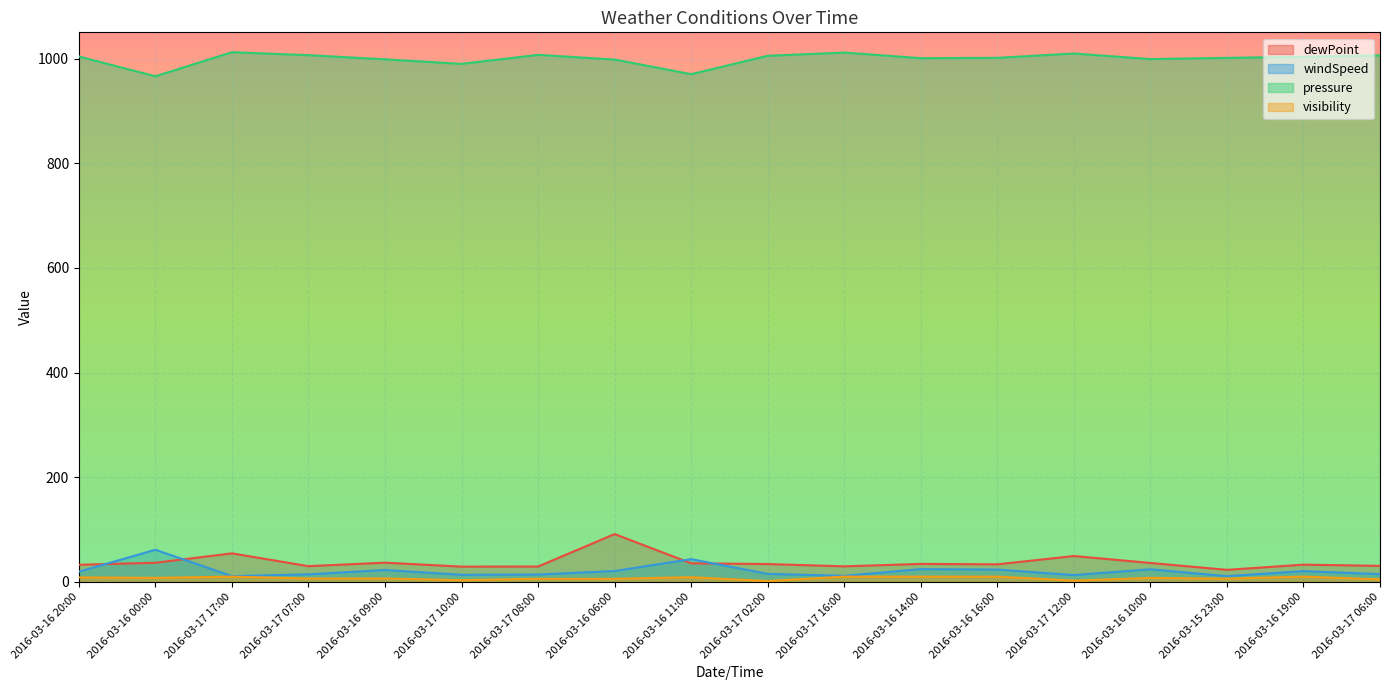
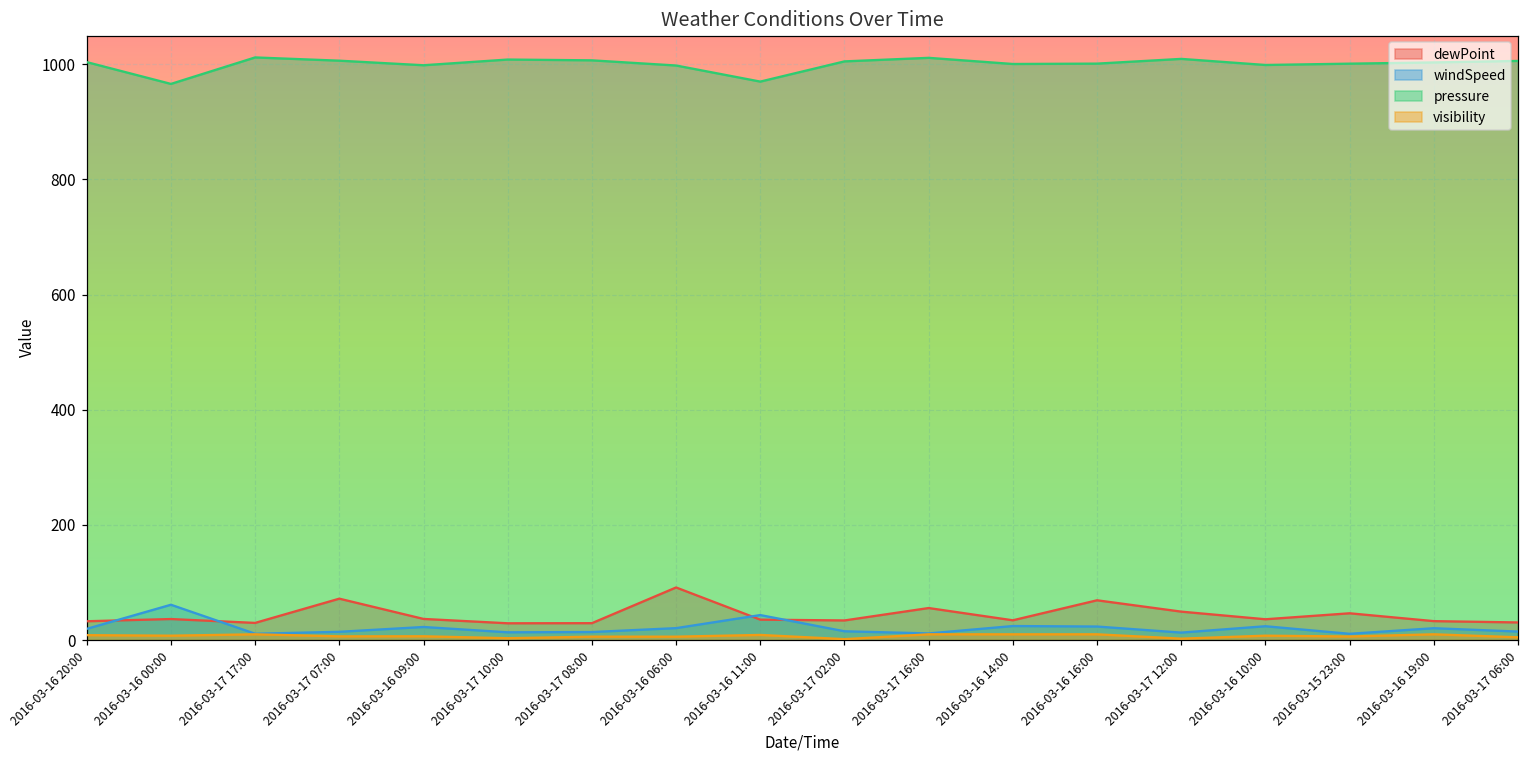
  {
    "dewPoint": {
      "2016-03-16 20:00": 30,
      "2016-03-16 00:00": 40,
-     "2016-03-17 17:00": 50,
-     "2016-03-17 07:00": 30,
+     "2016-03-17 17:00": 30,
+     "2016-03-17 07:00": 70,
      "2016-03-16 09:00": 40,
      "2016-03-17 10:00": 30,
      "2016-03-17 08:00": 30,
      "2016-03-16 06:00": 90,
      "2016-03-16 11:00": 40,
      "2016-03-17 02:00": 30,
-     "2016-03-17 16:00": 30,
+     "2016-03-17 16:00": 60,
      "2016-03-16 14:00": 30,
-     "2016-03-16 16:00": 30,
+     "2016-03-16 16:00": 70,
      "2016-03-17 12:00": 50,
      "2016-03-16 10:00": 40,
-     "2016-03-15 23:00": 20,
+     "2016-03-15 23:00": 50,
      "2016-03-16 19:00": 30,
      "2016-03-17 06:00": 30
    },
    "windSpeed": {
      "2016-03-16 20:00": 20,
      "2016-03-16 00:00": 60,
      "2016-03-17 07:00": 10,
      "2016-03-16 09:00": 20,
      "2016-03-17 10:00": 10,
      "2016-03-17 08:00": 10,
      "2016-03-16 06:00": 20,
      "2016-03-16 11:00": 40,
      "2016-03-17 02:00": 20,
      "2016-03-16 14:00": 20,
      "2016-03-16 16:00": 20,
      "2016-03-17 12:00": 10,
      "2016-03-16 10:00": 20,
      "2016-03-16 19:00": 20,
      "2016-03-17 06:00": 10
    },
    "pressure": {
      "2016-03-16 20:00": 1000,
      "2016-03-16 00:00": 970,
      "2016-03-17 17:00": 1010,
      "2016-03-17 07:00": 1010,
      "2016-03-16 09:00": 1000,
-     "2016-03-17 10:00": 990,
+     "2016-03-17 10:00": 1010,
      "2016-03-17 08:00": 1010,
      "2016-03-16 06:00": 1000,
      "2016-03-16 11:00": 970,
      "2016-03-17 02:00": 1010,
      "2016-03-17 16:00": 1010,
      "2016-03-16 14:00": 1000,
      "2016-03-16 16:00": 1000,
      "2016-03-17 12:00": 1010,
      "2016-03-16 10:00": 1000,
      "2016-03-15 23:00": 1000,
      "2016-03-17 06:00": 1010
    },
    "visibility": {
      "2016-03-16 20:00": 10,
      "2016-03-16 00:00": 10,
      "2016-03-17 07:00": 10,
      "2016-03-16 09:00": 10,
      "2016-03-17 10:00": 0,
      "2016-03-17 08:00": 10,
      "2016-03-16 06:00": 10,
      "2016-03-16 11:00": 10,
      "2016-03-17 02:00": 0,
      "2016-03-16 14:00": 10,
      "2016-03-16 16:00": 10,
      "2016-03-17 12:00": 0,
      "2016-03-16 10:00": 10,
      "2016-03-16 19:00": 10,
      "2016-03-17 06:00": 0
    }
  }
